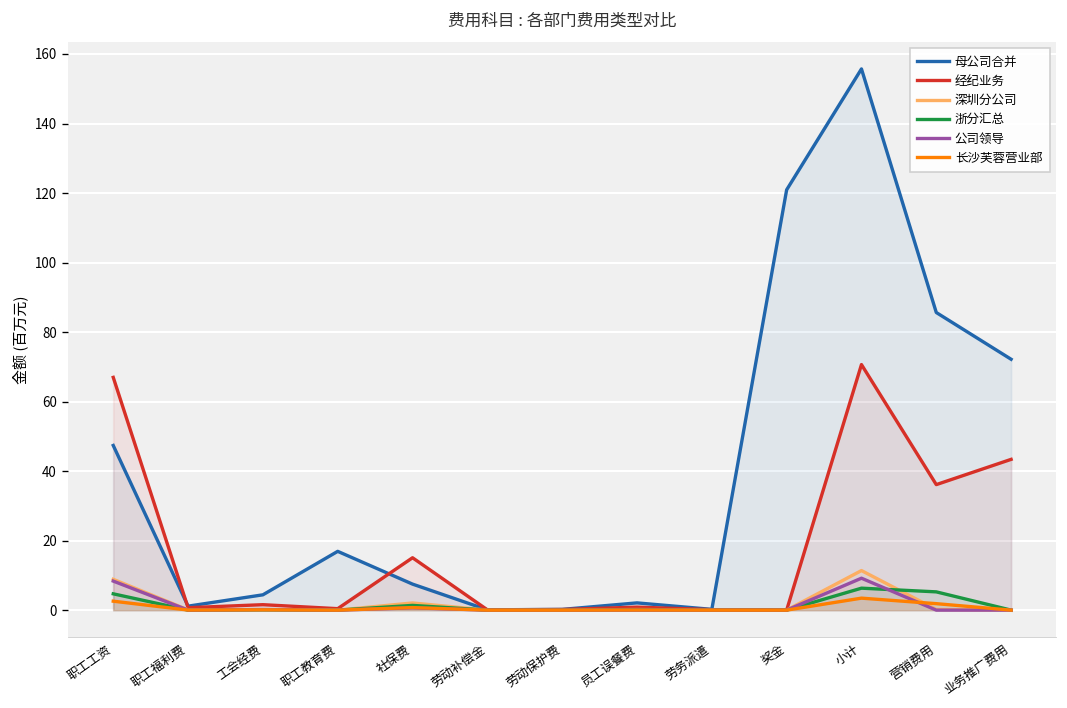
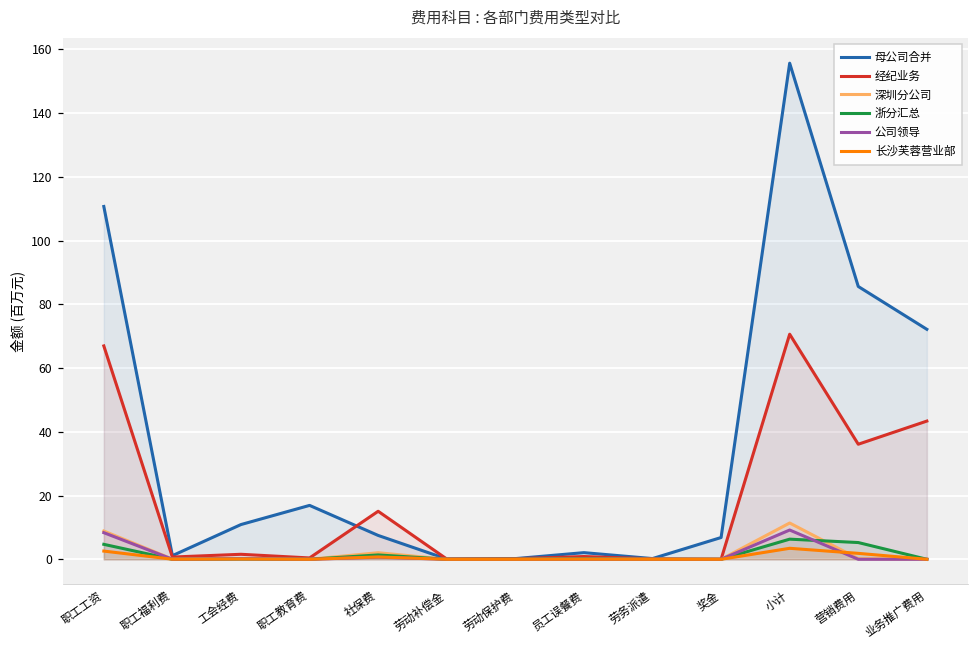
  {
    "母公司合并": {
-     "职工工资": 47,
-     "工会经费": 4,
+     "职工工资": 111,
+     "工会经费": 11,
      "职工教育费": 17,
      "社保费": 7,
      "员工误餐费": 2,
-     "奖金": 121,
+     "奖金": 7,
      "小计": 156,
      "营销费用": 86,
      "业务推广费用": 72
    },
    "经纪业务": {
      "职工工资": 67,
      "工会经费": 2,
      "社保费": 15,
      "小计": 71,
      "营销费用": 36,
      "业务推广费用": 43
    },
    "深圳分公司": {
      "小计": 11
    },
    "浙分汇总": {
      "职工工资": 5,
      "小计": 6,
      "营销费用": 5
    },
    "公司领导": {
      "小计": 9
    },
    "长沙芙蓉营业部": {
      "职工工资": 3,
      "小计": 3,
      "营销费用": 2
    }
  }
